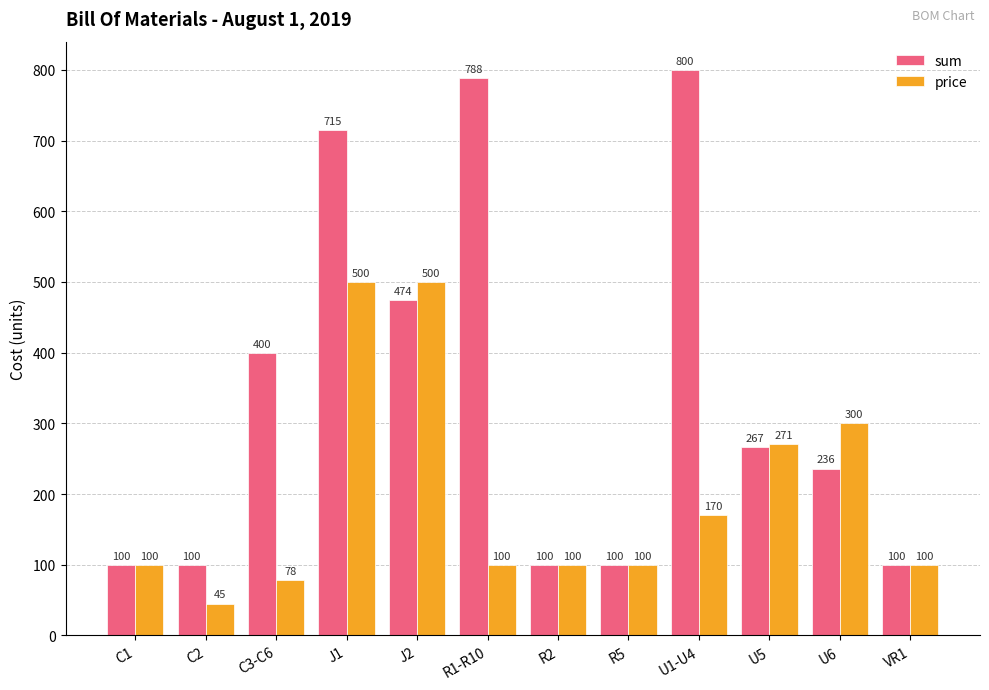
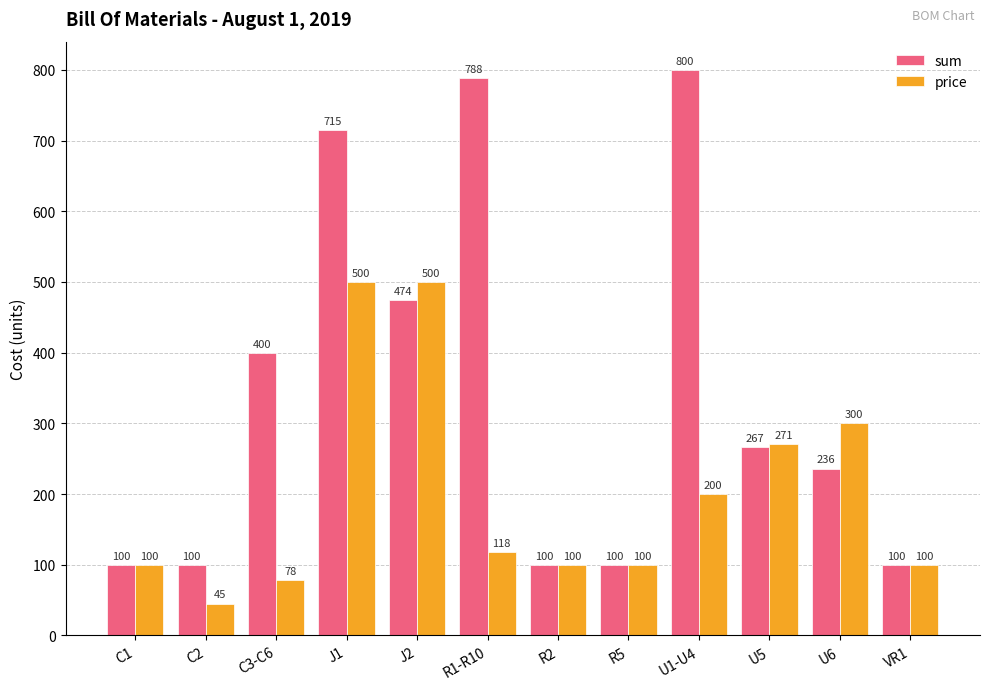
  {
    "sum": {
      "C1": 100,
      "C2": 100,
      "C3-C6": 400,
      "J1": 715,
      "J2": 474,
      "R1-R10": 788,
      "R2": 100,
      "R5": 100,
      "U1-U4": 800,
      "U5": 267,
      "U6": 236,
      "VR1": 100
    },
    "price": {
      "C1": 100,
      "C2": 45,
      "C3-C6": 78,
      "J1": 500,
      "J2": 500,
-     "R1-R10": 100,
+     "R1-R10": 118,
      "R2": 100,
      "R5": 100,
-     "U1-U4": 170,
+     "U1-U4": 200,
      "U5": 271,
      "U6": 300,
      "VR1": 100
    }
  }
